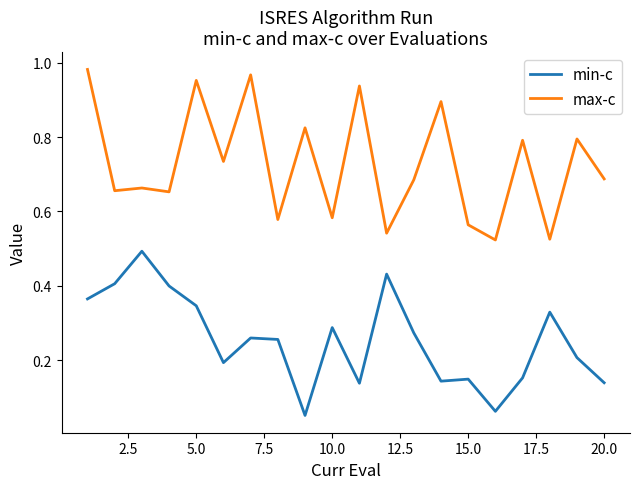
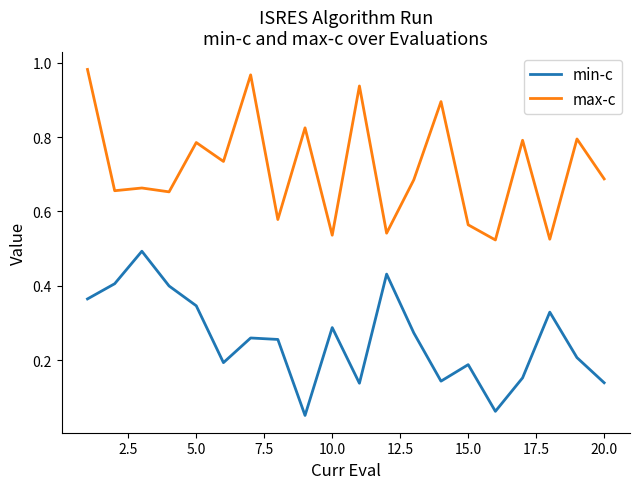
  {
    "min-c": {
      "5.0": 0.35,
      "10.0": 0.29,
-     "15.0": 0.15,
+     "15.0": 0.19,
      "20.0": 0.14
    },
    "max-c": {
-     "5.0": 0.95,
-     "10.0": 0.58,
+     "5.0": 0.79,
+     "10.0": 0.54,
      "15.0": 0.56,
      "20.0": 0.69
    }
  }
